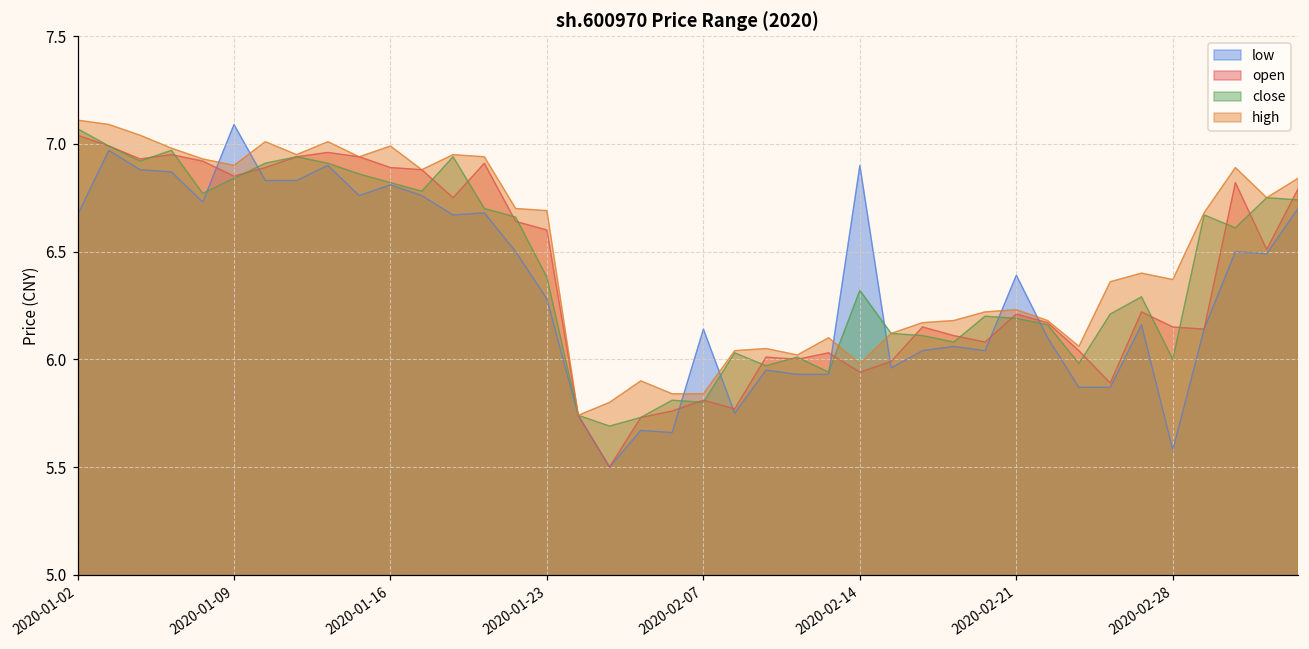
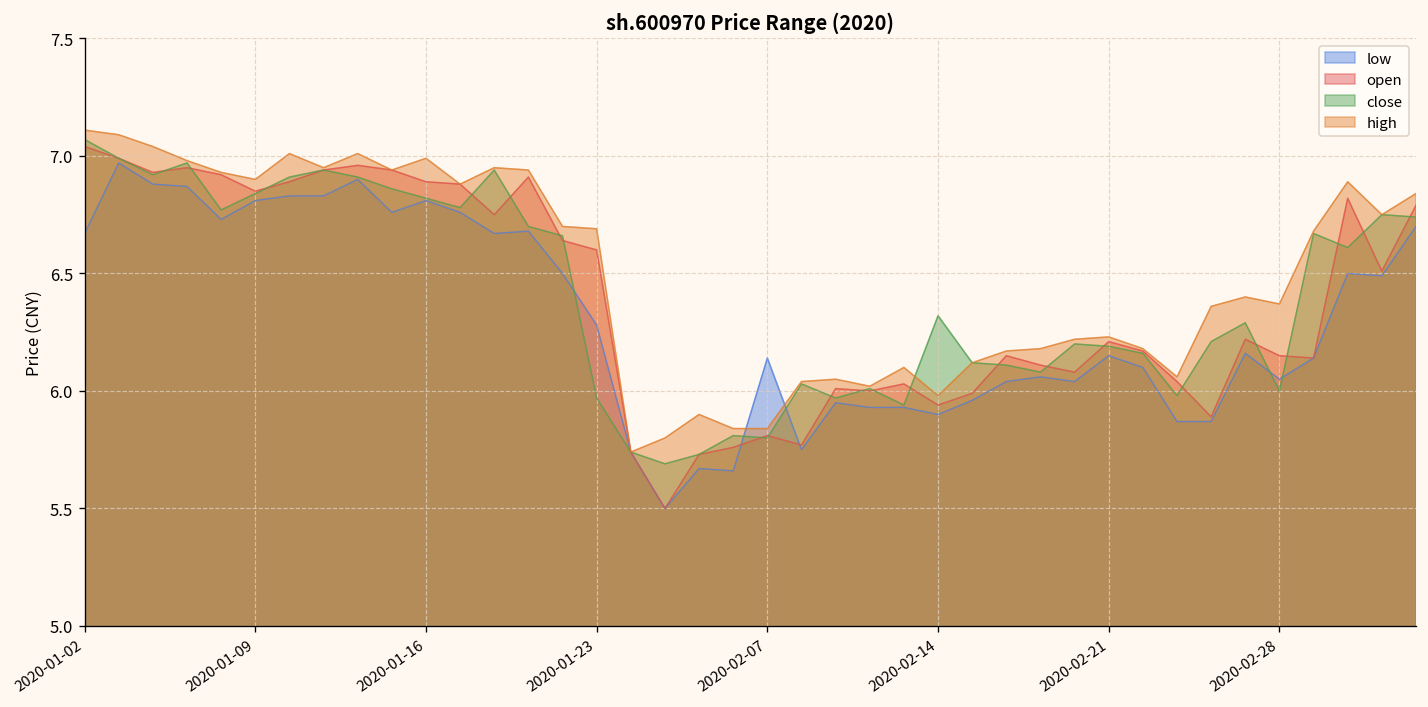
  {
    "low": {
      "2020-01-02": 6.67,
-     "2020-01-09": 7.09,
+     "2020-01-09": 6.81,
      "2020-01-23": 6.28,
      "2020-02-07": 6.14,
-     "2020-02-14": 6.9,
-     "2020-02-21": 6.39,
-     "2020-02-28": 5.58
+     "2020-02-14": 5.9,
+     "2020-02-21": 6.15,
+     "2020-02-28": 6.05
    },
    "close": {
      "2020-01-02": 7.07,
-     "2020-01-23": 6.38,
+     "2020-01-23": 5.97,
      "2020-02-14": 6.32,
      "2020-02-21": 6.19,
      "2020-02-28": 6.00
    }
  }
